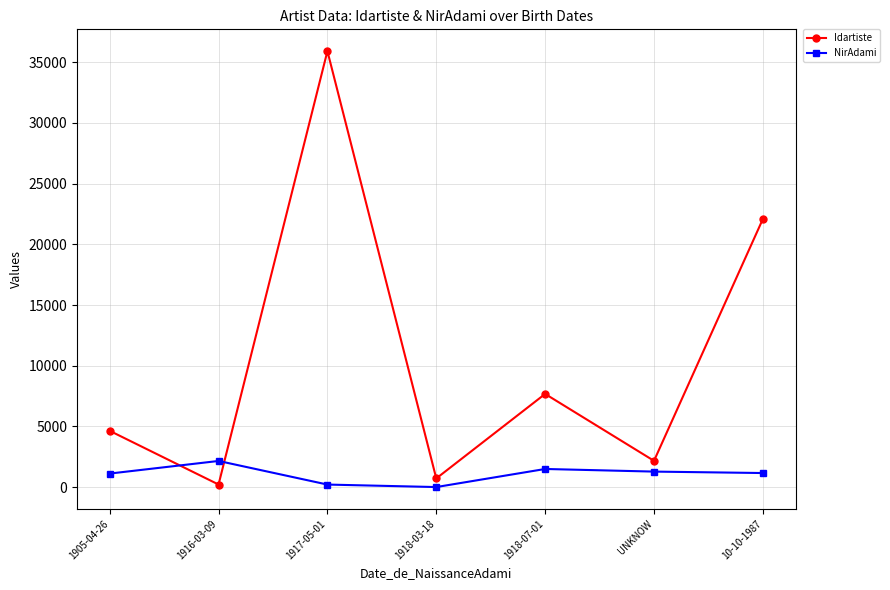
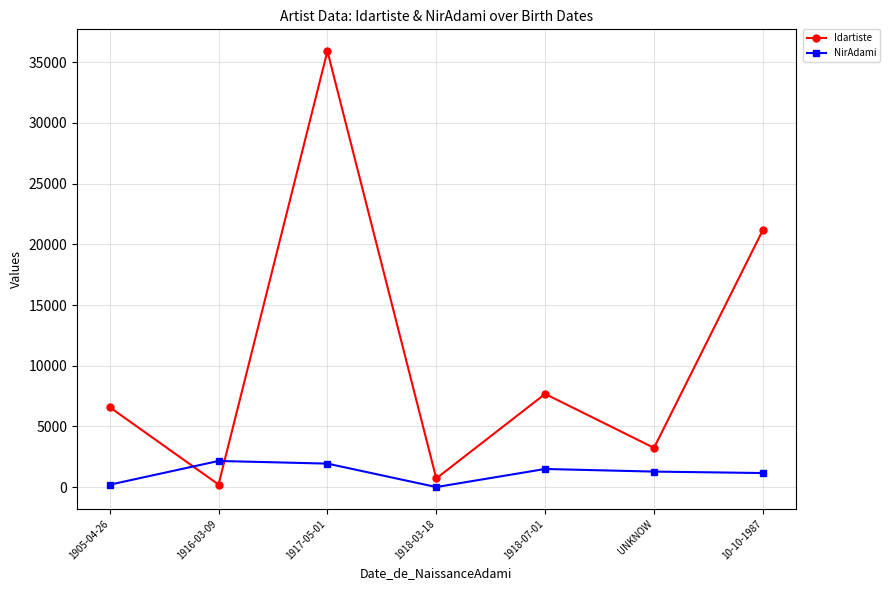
  {
    "Idartiste": {
-     "1905-04-26": 4600,
+     "1905-04-26": 6600,
      "1916-03-09": 200,
      "1917-05-01": 35900,
      "1918-03-18": 700,
      "1918-07-01": 7700,
-     "UNKNOW": 2200,
-     "10-10-1987": 22100
+     "UNKNOW": 3200,
+     "10-10-1987": 21200
    },
    "NirAdami": {
-     "1905-04-26": 1100,
+     "1905-04-26": 200,
      "1916-03-09": 2200,
-     "1917-05-01": 200,
+     "1917-05-01": 1900,
      "1918-03-18": 0,
      "1918-07-01": 1500,
      "UNKNOW": 1300,
      "10-10-1987": 1200
    }
  }
